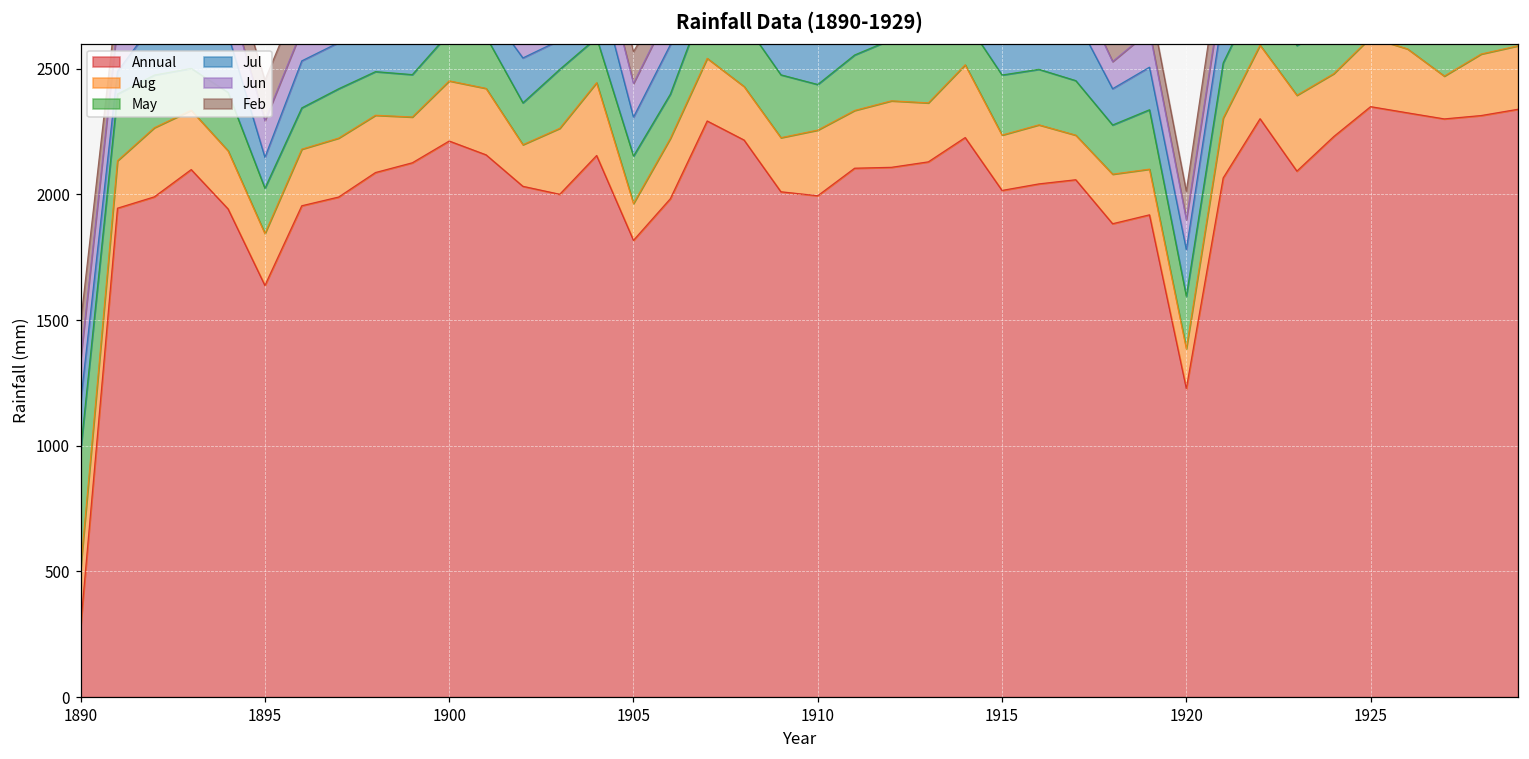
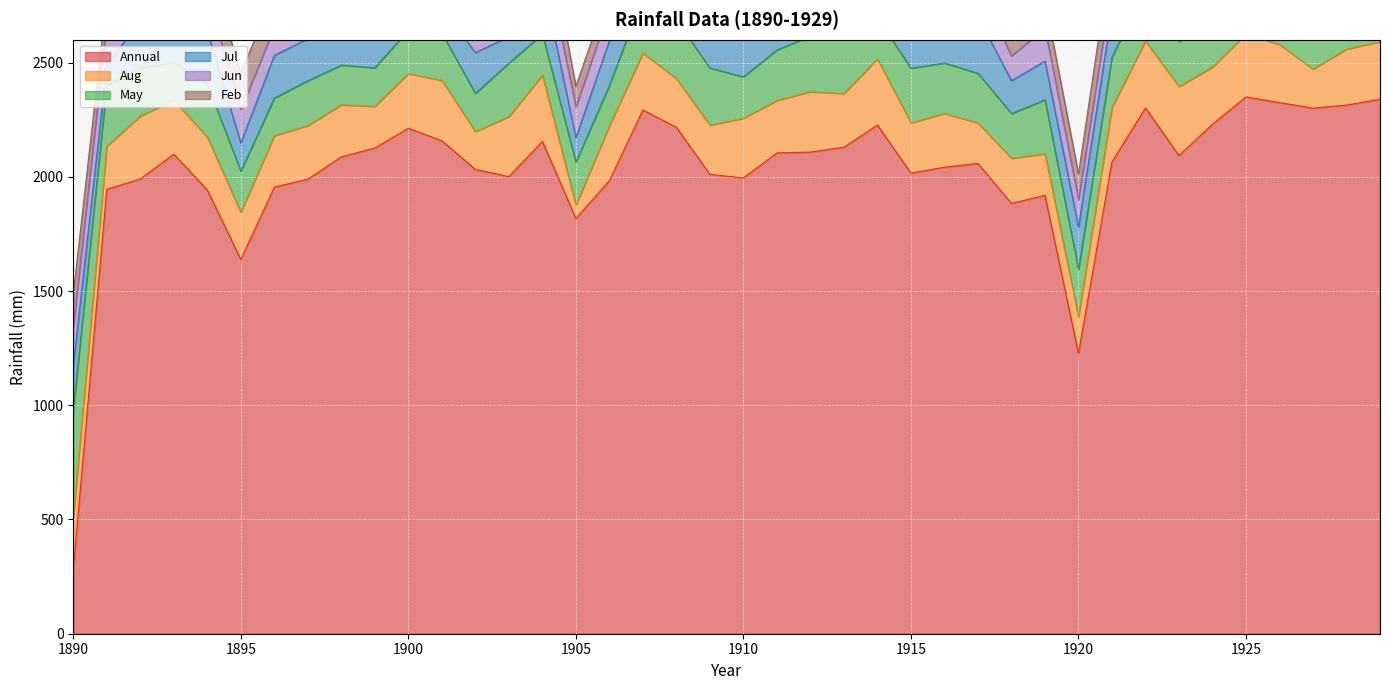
  {
    "Annual": {
      "1890": 280,
      "1895": 1640,
      "1900": 2210,
      "1905": 1820,
      "1910": 2000,
      "1915": 2020,
      "1920": 1230,
      "1925": 2350
    },
    "Aug": {
      "1890": 230,
      "1895": 210,
      "1900": 240,
-     "1905": 150,
+     "1905": 60,
      "1910": 260,
      "1915": 220,
      "1920": 160
    },
    "May": {
      "1890": 470,
      "1895": 180,
      "1905": 190,
      "1910": 180,
      "1915": 240,
      "1920": 210
    },
    "Jul": {
      "1890": 190,
      "1895": 120,
-     "1905": 150,
+     "1905": 110,
      "1920": 190
    },
    "Jun": {
      "1890": 170,
      "1895": 150,
      "1905": 130,
      "1920": 120
    },
    "Feb": {
      "1890": 140,
-     "1905": 130,
+     "1905": 90,
      "1920": 110
    }
  }
